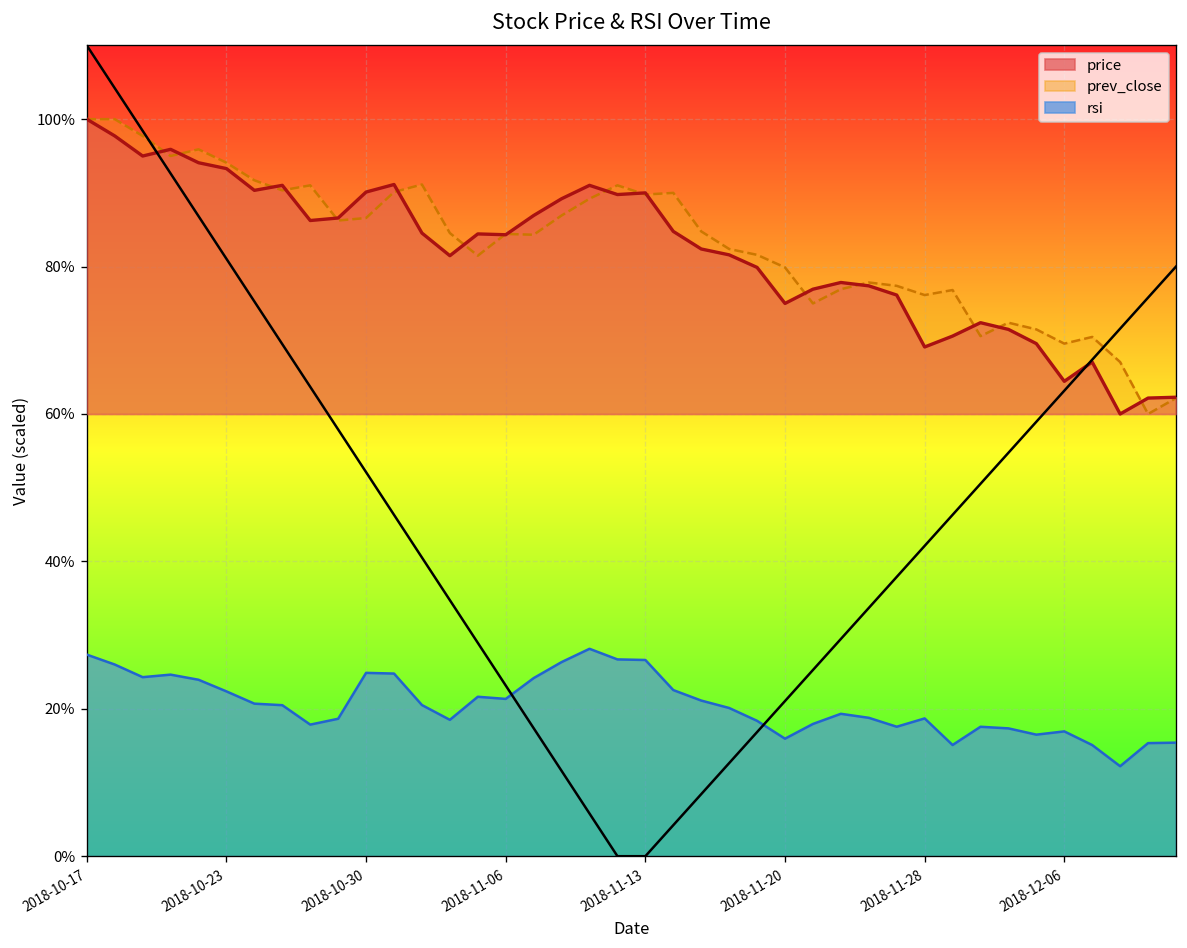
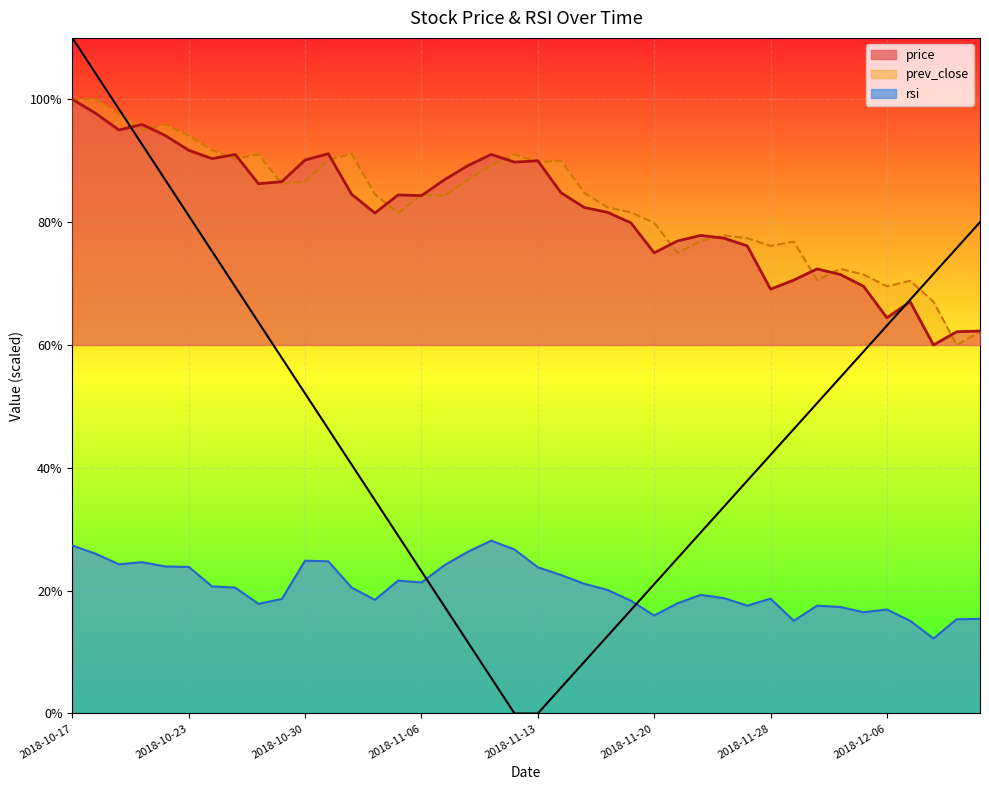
  {
    "rsi": {
-     "2018-10-23": "22%",
+     "2018-10-23": "24%",
      "2018-10-30": "25%",
      "2018-11-06": "21%",
-     "2018-11-13": "27%",
+     "2018-11-13": "24%",
      "2018-11-20": "16%",
      "2018-11-28": "19%",
      "2018-12-06": "17%"
    },
    "price": {
-     "2018-10-23": "93%",
+     "2018-10-23": "92%",
      "2018-10-30": "90%",
      "2018-11-20": "75%",
      "2018-11-28": "69%",
      "2018-12-06": "64%"
    },
    "prev_close": {
      "2018-10-23": "94%",
      "2018-10-30": "87%",
      "2018-11-20": "80%",
      "2018-11-28": "76%",
      "2018-12-06": "70%"
    }
  }
